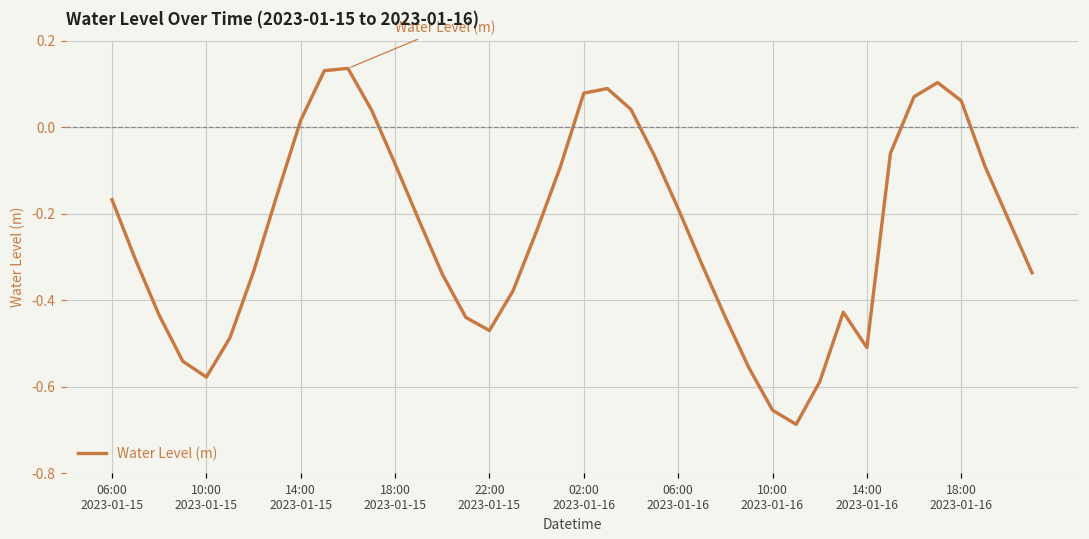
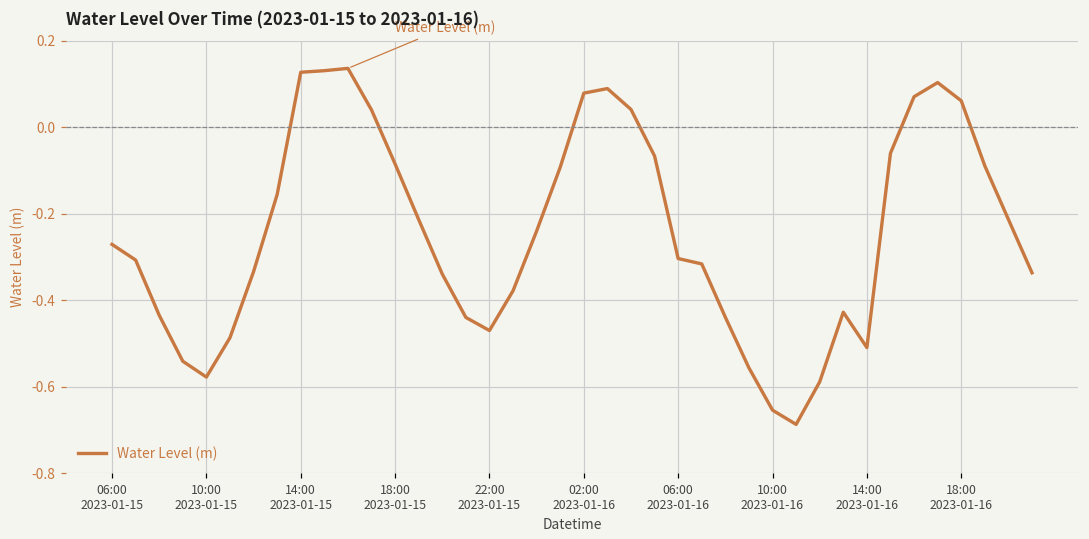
  {
-   "06:00 2023-01-15": -0.17,
+   "06:00 2023-01-15": -0.27,
    "10:00 2023-01-15": -0.58,
-   "14:00 2023-01-15": 0.02,
+   "14:00 2023-01-15": 0.13,
    "18:00 2023-01-15": -0.09,
    "22:00 2023-01-15": -0.47,
    "02:00 2023-01-16": 0.08,
-   "06:00 2023-01-16": -0.19,
+   "06:00 2023-01-16": -0.30,
    "10:00 2023-01-16": -0.65,
    "14:00 2023-01-16": -0.51,
    "18:00 2023-01-16": 0.06
  }
